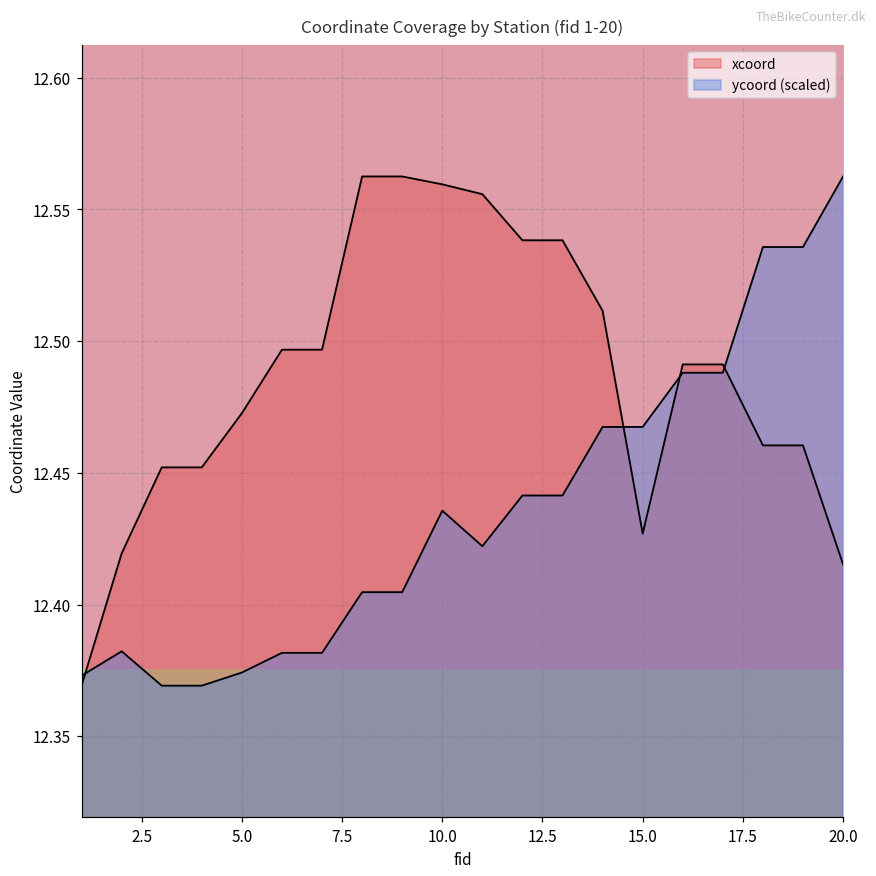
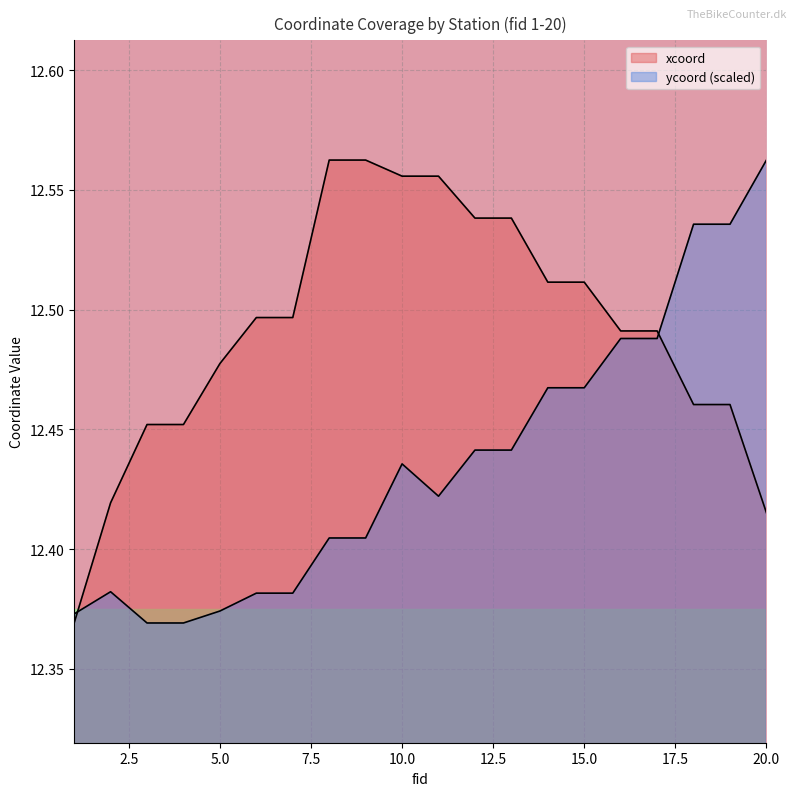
  {
    "xcoord": {
-     "5.0": 12.473,
-     "10.0": 12.560,
-     "15.0": 12.427,
+     "5.0": 12.478,
+     "10.0": 12.556,
+     "15.0": 12.512,
      "20.0": 12.415
    },
    "ycoord (scaled)": {
      "10.0": 12.436,
      "15.0": 12.467,
      "20.0": 12.562
    }
  }
